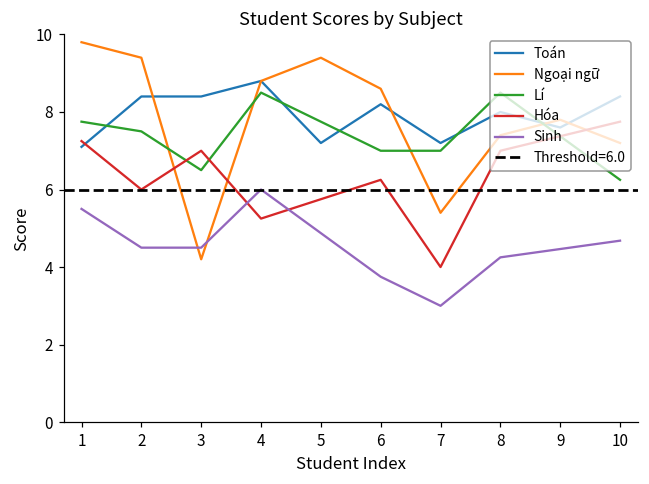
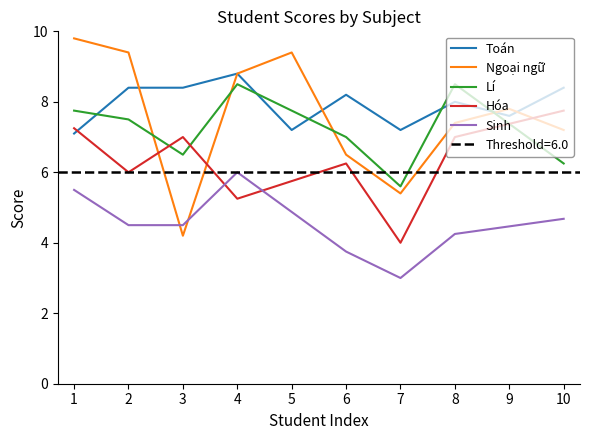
  {
    "Toán": {
      "1": 7.1,
      "2": 8.4,
      "3": 8.4,
      "5": 7.2,
      "6": 8.2,
      "7": 7.2
    },
    "Ngoại ngữ": {
      "1": 9.8,
      "2": 9.4,
      "3": 4.2,
      "5": 9.4,
-     "6": 8.6,
+     "6": 6.5,
      "7": 5.4
    },
    "Lí": {
      "1": 7.8,
      "2": 7.5,
      "3": 6.5,
      "4": 8.5,
      "6": 7.0,
-     "7": 7.0,
+     "7": 5.6,
      "10": 6.3
    },
    "Hóa": {
      "1": 7.3,
      "2": 6.0,
      "3": 7.0,
      "4": 5.3,
      "6": 6.3,
      "7": 4.0
    },
    "Sinh": {
      "1": 5.5,
      "2": 4.5,
      "3": 4.5,
      "4": 6.0,
      "6": 3.8,
      "7": 3.0,
      "8": 4.3,
      "10": 4.7
    }
  }
